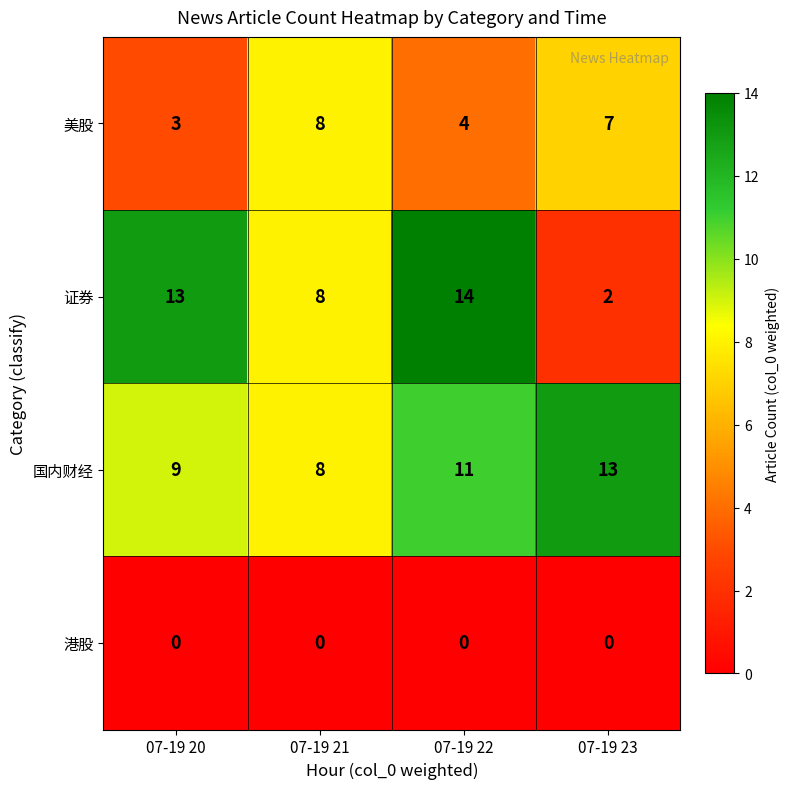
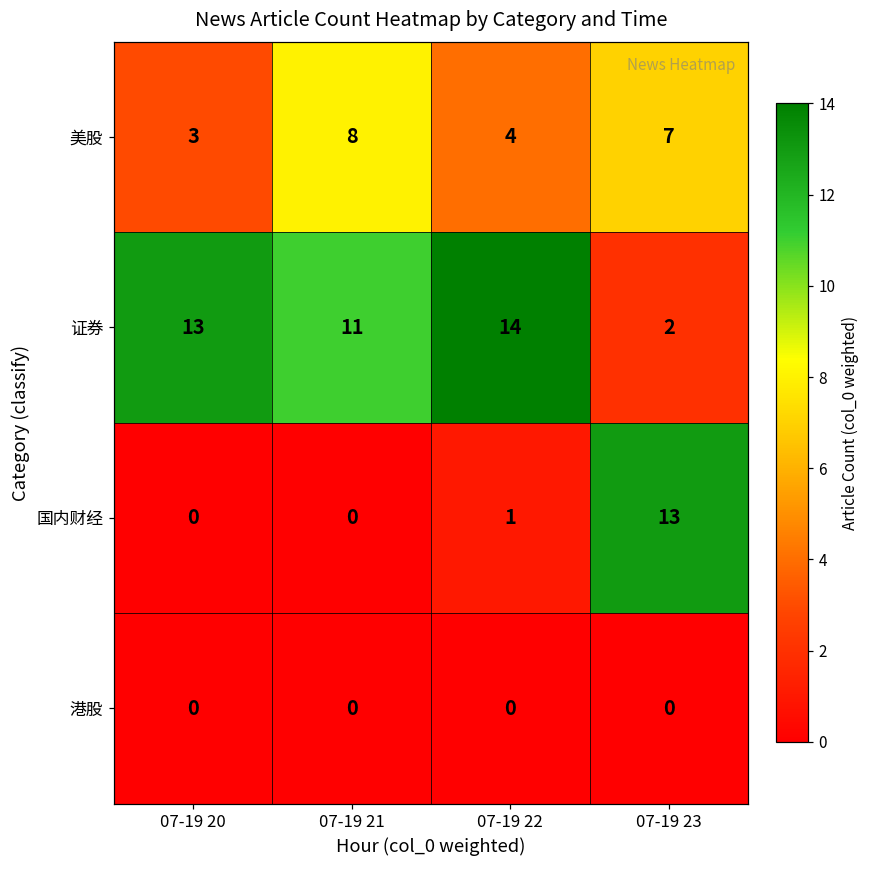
  {
    "美股": {
      "07-19 20": 3,
      "07-19 21": 8,
      "07-19 22": 4
    },
    "证券": {
      "07-19 20": 13,
-     "07-19 21": 8,
+     "07-19 21": 11,
      "07-19 22": 14,
      "07-19 23": 2
    },
    "国内财经": {
-     "07-19 20": 9,
-     "07-19 21": 8,
-     "07-19 22": 11,
+     "07-19 20": 0,
+     "07-19 21": 0,
+     "07-19 22": 1,
      "07-19 23": 13
    },
    "港股": {
      "07-19 20": 0,
      "07-19 21": 0,
      "07-19 22": 0,
      "07-19 23": 0
    }
  }
